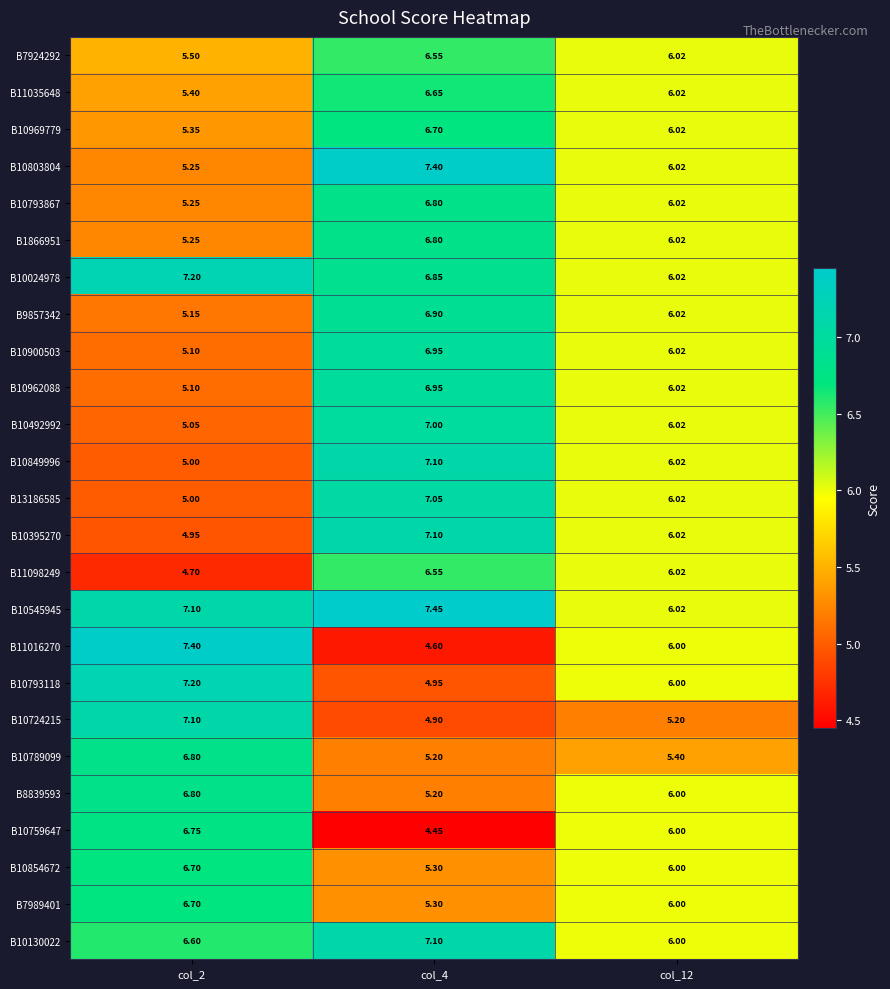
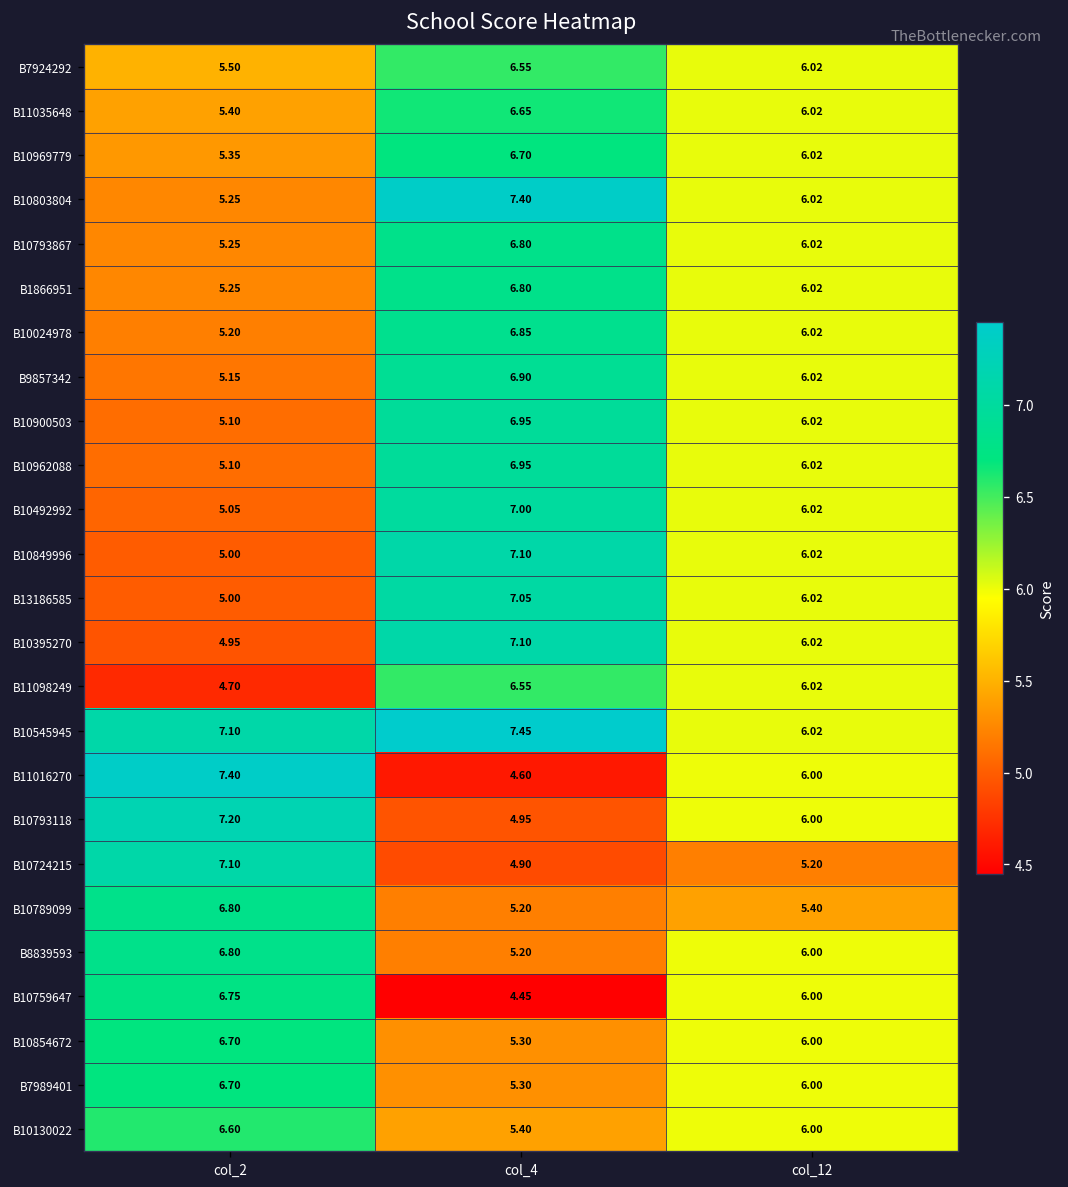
  {
    "B7924292": {
      "col_2": 5.50,
      "col_4": 6.55,
      "col_12": 6.02
    },
    "B11035648": {
      "col_2": 5.40,
      "col_4": 6.65,
      "col_12": 6.02
    },
    "B10969779": {
      "col_2": 5.35,
      "col_4": 6.70,
      "col_12": 6.02
    },
    "B10803804": {
      "col_2": 5.25,
      "col_4": 7.40,
      "col_12": 6.02
    },
    "B10793867": {
      "col_2": 5.25,
      "col_4": 6.80,
      "col_12": 6.02
    },
    "B1866951": {
      "col_2": 5.25,
      "col_4": 6.80,
      "col_12": 6.02
    },
    "B10024978": {
-     "col_2": 7.20,
+     "col_2": 5.20,
      "col_4": 6.85,
      "col_12": 6.02
    },
    "B9857342": {
      "col_2": 5.15,
      "col_4": 6.90,
      "col_12": 6.02
    },
    "B10900503": {
      "col_2": 5.10,
      "col_4": 6.95,
      "col_12": 6.02
    },
    "B10962088": {
      "col_2": 5.10,
      "col_4": 6.95,
      "col_12": 6.02
    },
    "B10492992": {
      "col_2": 5.05,
      "col_4": 7.00,
      "col_12": 6.02
    },
    "B10849996": {
      "col_2": 5.00,
      "col_4": 7.10,
      "col_12": 6.02
    },
    "B13186585": {
      "col_2": 5.00,
      "col_4": 7.05,
      "col_12": 6.02
    },
    "B10395270": {
      "col_2": 4.95,
      "col_4": 7.10,
      "col_12": 6.02
    },
    "B11098249": {
      "col_2": 4.70,
      "col_4": 6.55,
      "col_12": 6.02
    },
    "B10545945": {
      "col_2": 7.10,
      "col_4": 7.45,
      "col_12": 6.02
    },
    "B11016270": {
      "col_2": 7.40,
      "col_4": 4.60,
      "col_12": 6.00
    },
    "B10793118": {
      "col_2": 7.20,
      "col_4": 4.95,
      "col_12": 6.00
    },
    "B10724215": {
      "col_2": 7.10,
      "col_4": 4.90,
      "col_12": 5.20
    },
    "B10789099": {
      "col_2": 6.80,
      "col_4": 5.20,
      "col_12": 5.40
    },
    "B8839593": {
      "col_2": 6.80,
      "col_4": 5.20,
      "col_12": 6.00
    },
    "B10759647": {
      "col_2": 6.75,
      "col_4": 4.45,
      "col_12": 6.00
    },
    "B10854672": {
      "col_2": 6.70,
      "col_4": 5.30,
      "col_12": 6.00
    },
    "B7989401": {
      "col_2": 6.70,
      "col_4": 5.30,
      "col_12": 6.00
    },
    "B10130022": {
      "col_2": 6.60,
-     "col_4": 7.10,
+     "col_4": 5.40,
      "col_12": 6.00
    }
  }
